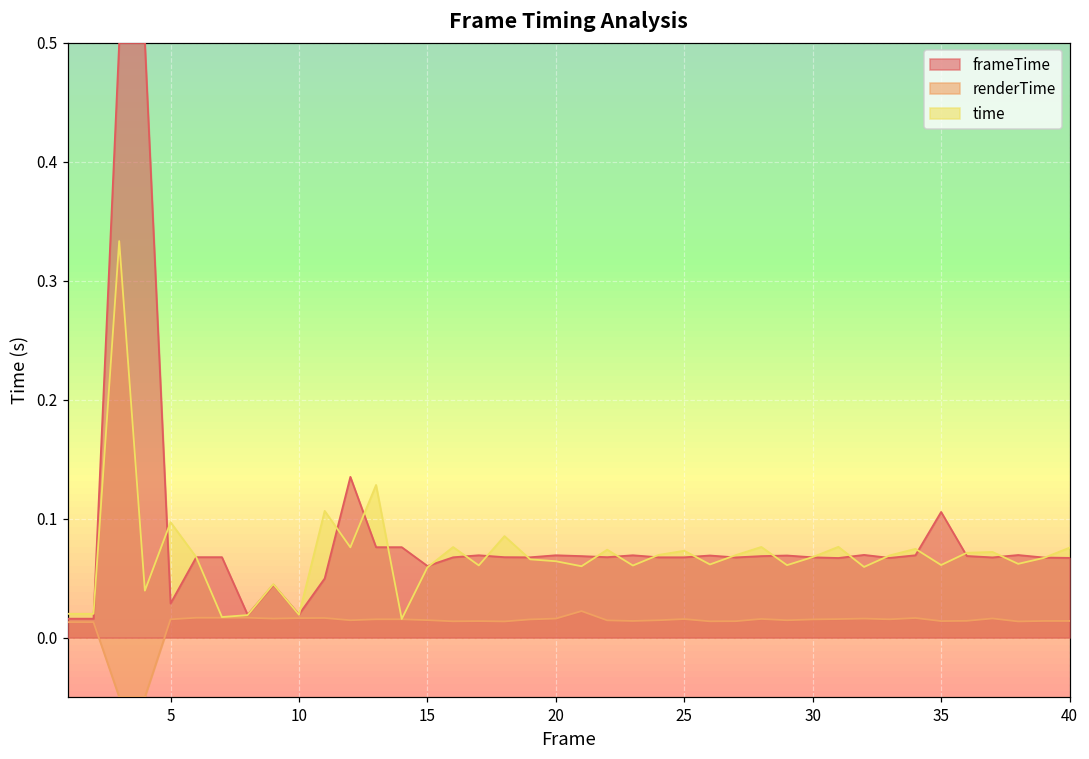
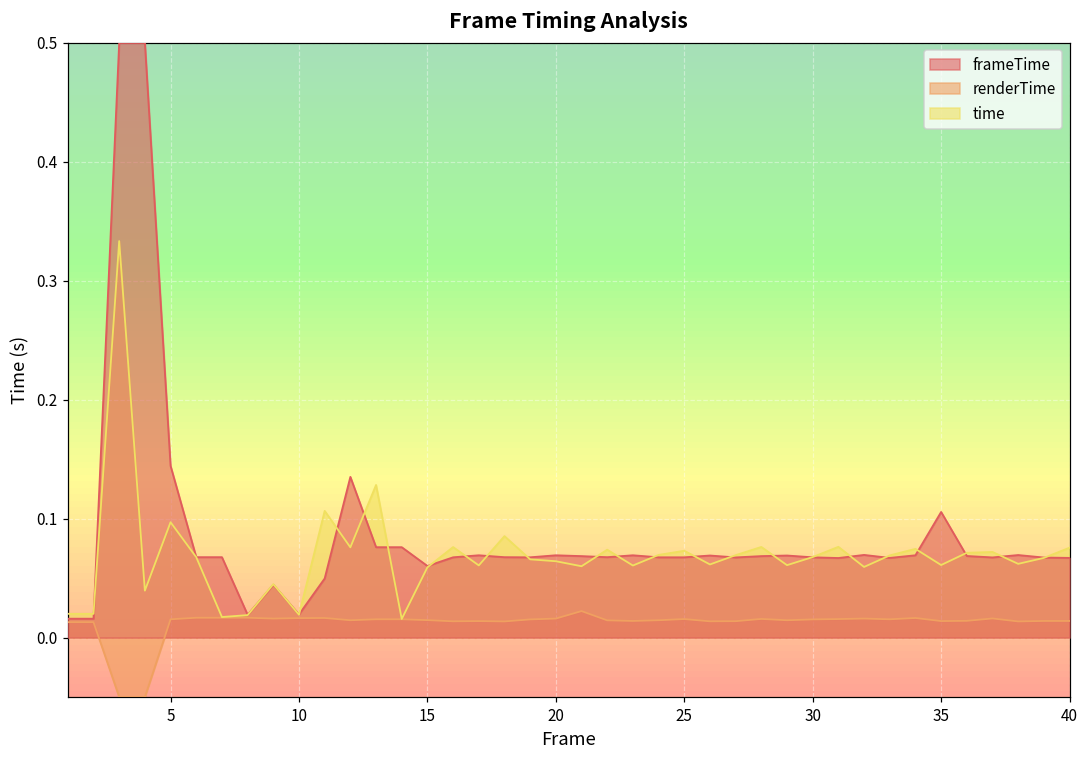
  {
    "frameTime": {
-     "5": 0.029,
+     "5": 0.144,
      "20": 0.069,
      "25": 0.068,
      "35": 0.106,
      "40": 0.067
    }
  }
